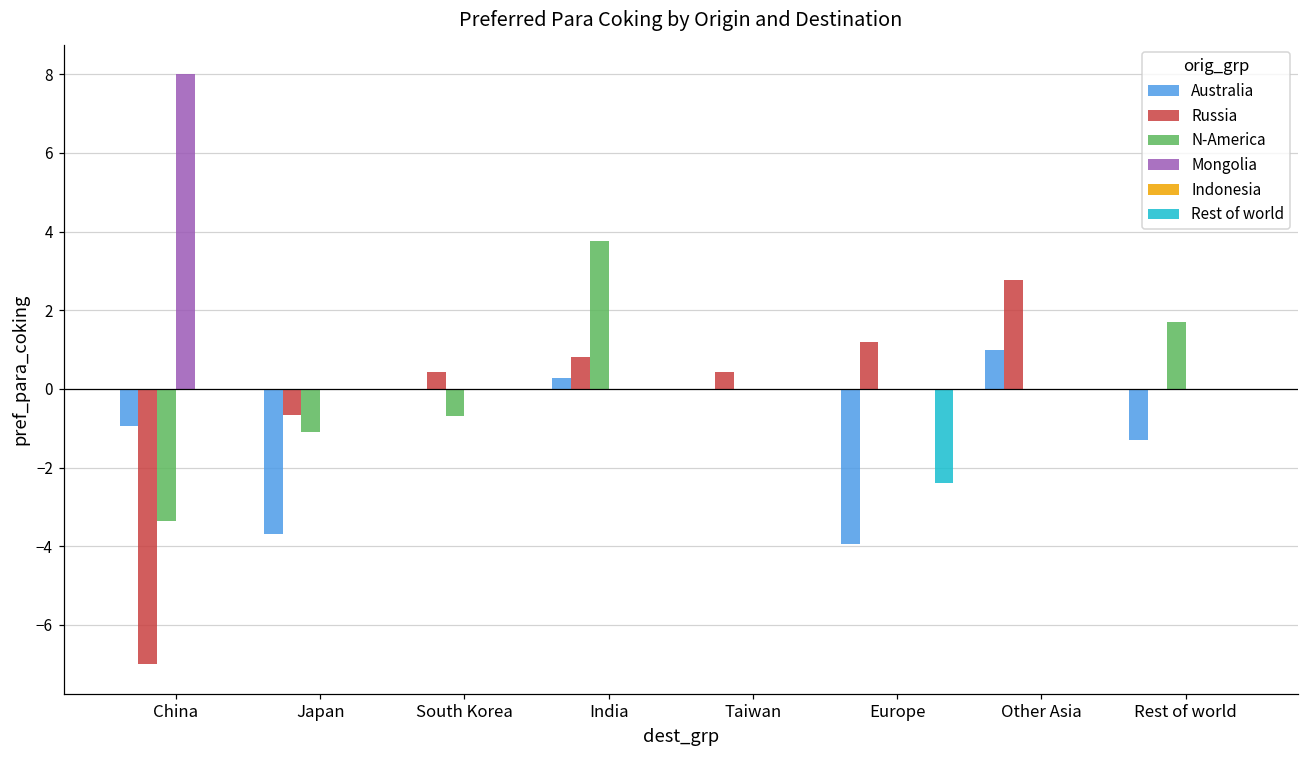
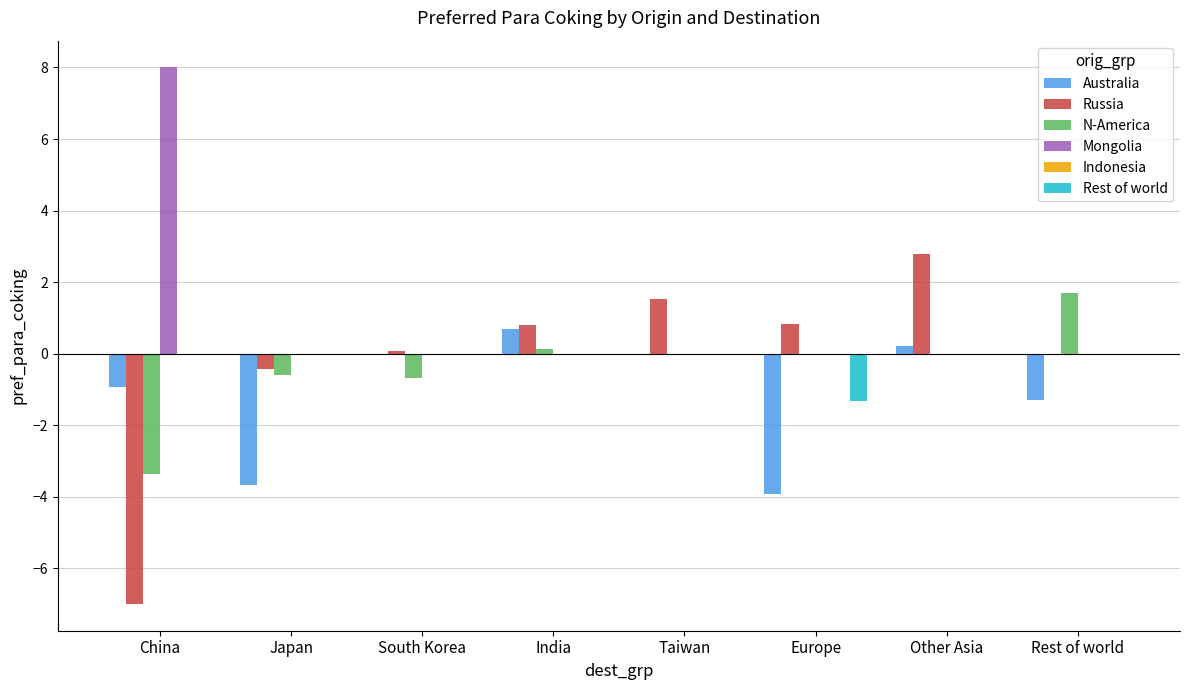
  {
    "Australia": {
      "China": -0.9,
      "Japan": -3.7,
      "South Korea": 0.0,
-     "India": 0.3,
+     "India": 0.7,
      "Taiwan": 0.0,
      "Europe": -3.9,
-     "Other Asia": 1.0,
+     "Other Asia": 0.2,
      "Rest of world": -1.3
    },
    "Russia": {
      "China": -7.0,
-     "Japan": -0.7,
-     "South Korea": 0.4,
+     "Japan": -0.4,
+     "South Korea": 0.1,
      "India": 0.8,
-     "Taiwan": 0.4,
-     "Europe": 1.2,
+     "Taiwan": 1.5,
+     "Europe": 0.8,
      "Other Asia": 2.8,
      "Rest of world": 0.0
    },
    "N-America": {
      "China": -3.4,
-     "Japan": -1.1,
+     "Japan": -0.6,
      "South Korea": -0.7,
-     "India": 3.8,
+     "India": 0.1,
      "Taiwan": 0.0,
      "Europe": 0.0,
      "Other Asia": 0.0,
      "Rest of world": 1.7
    },
    "Mongolia": {
      "China": 8.0,
      "Japan": 0.0,
      "South Korea": 0.0,
      "India": 0.0,
      "Taiwan": 0.0,
      "Europe": 0.0,
      "Other Asia": 0.0,
      "Rest of world": 0.0
    },
    "Indonesia": {
      "China": 0.0,
      "Japan": 0.0,
      "South Korea": 0.0,
      "India": 0.0,
      "Taiwan": 0.0,
      "Europe": 0.0,
      "Other Asia": 0.0,
      "Rest of world": 0.0
    },
    "Rest of world": {
      "China": 0.0,
      "Japan": 0.0,
      "South Korea": 0.0,
      "India": 0.0,
      "Taiwan": 0.0,
-     "Europe": -2.4,
+     "Europe": -1.3,
      "Other Asia": 0.0,
      "Rest of world": 0.0
    }
  }
